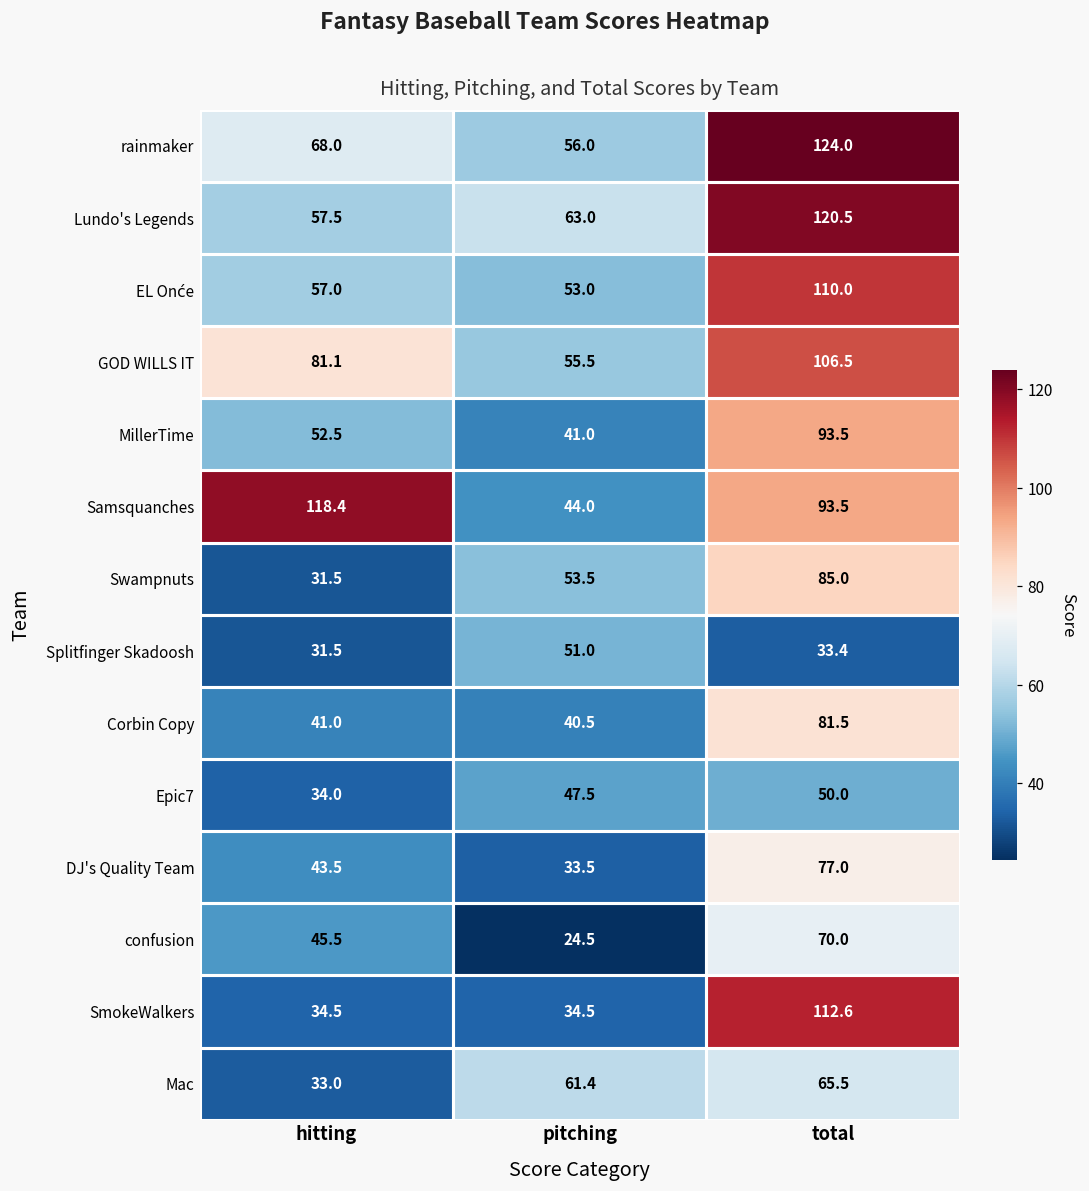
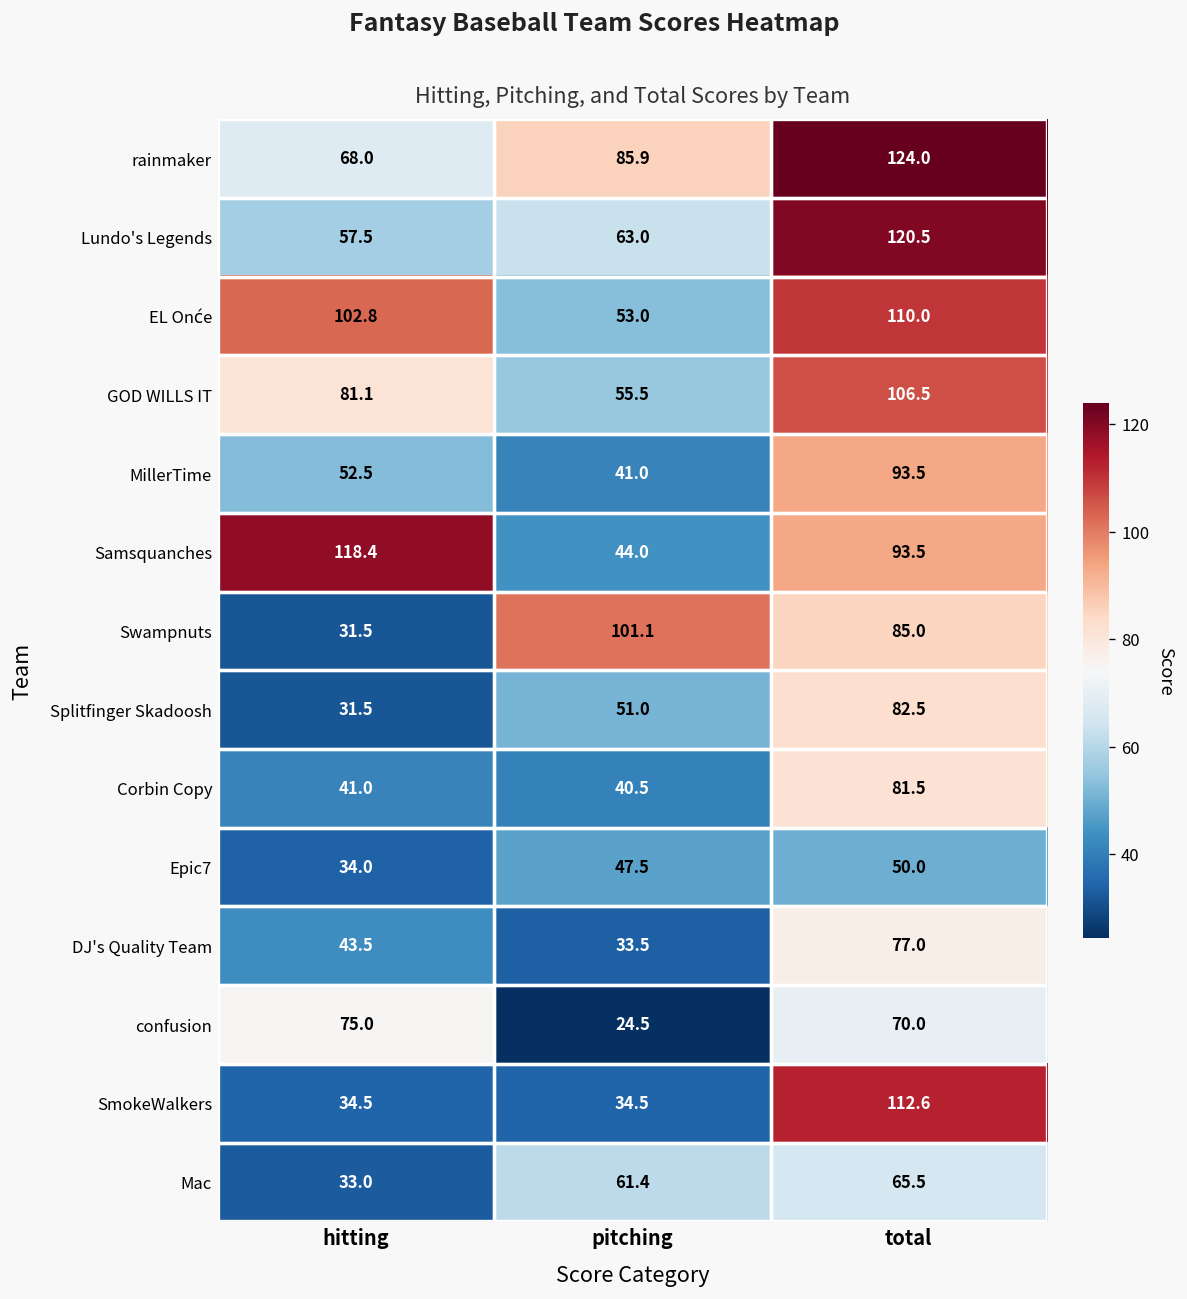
  {
    "rainmaker": {
      "hitting": 68.0,
-     "pitching": 56.0,
+     "pitching": 85.9,
      "total": 124.0
    },
    "Lundo's Legends": {
      "hitting": 57.5,
      "pitching": 63.0,
      "total": 120.5
    },
    "EL Onće": {
-     "hitting": 57.0,
+     "hitting": 102.8,
      "pitching": 53.0,
      "total": 110.0
    },
    "GOD WILLS IT": {
      "hitting": 81.1,
      "pitching": 55.5,
      "total": 106.5
    },
    "MillerTime": {
      "hitting": 52.5,
      "pitching": 41.0,
      "total": 93.5
    },
    "Samsquanches": {
      "hitting": 118.4,
      "pitching": 44.0,
      "total": 93.5
    },
    "Swampnuts": {
      "hitting": 31.5,
-     "pitching": 53.5,
+     "pitching": 101.1,
      "total": 85.0
    },
    "Splitfinger Skadoosh": {
      "hitting": 31.5,
      "pitching": 51.0,
-     "total": 33.4
+     "total": 82.5
    },
    "Corbin Copy": {
      "hitting": 41.0,
      "pitching": 40.5,
      "total": 81.5
    },
    "Epic7": {
      "hitting": 34.0,
      "pitching": 47.5,
      "total": 50.0
    },
    "DJ's Quality Team": {
      "hitting": 43.5,
      "pitching": 33.5,
      "total": 77.0
    },
    "confusion": {
-     "hitting": 45.5,
+     "hitting": 75.0,
      "pitching": 24.5,
      "total": 70.0
    },
    "SmokeWalkers": {
      "hitting": 34.5,
      "pitching": 34.5,
      "total": 112.6
    },
    "Mac": {
      "hitting": 33.0,
      "pitching": 61.4,
      "total": 65.5
    }
  }
